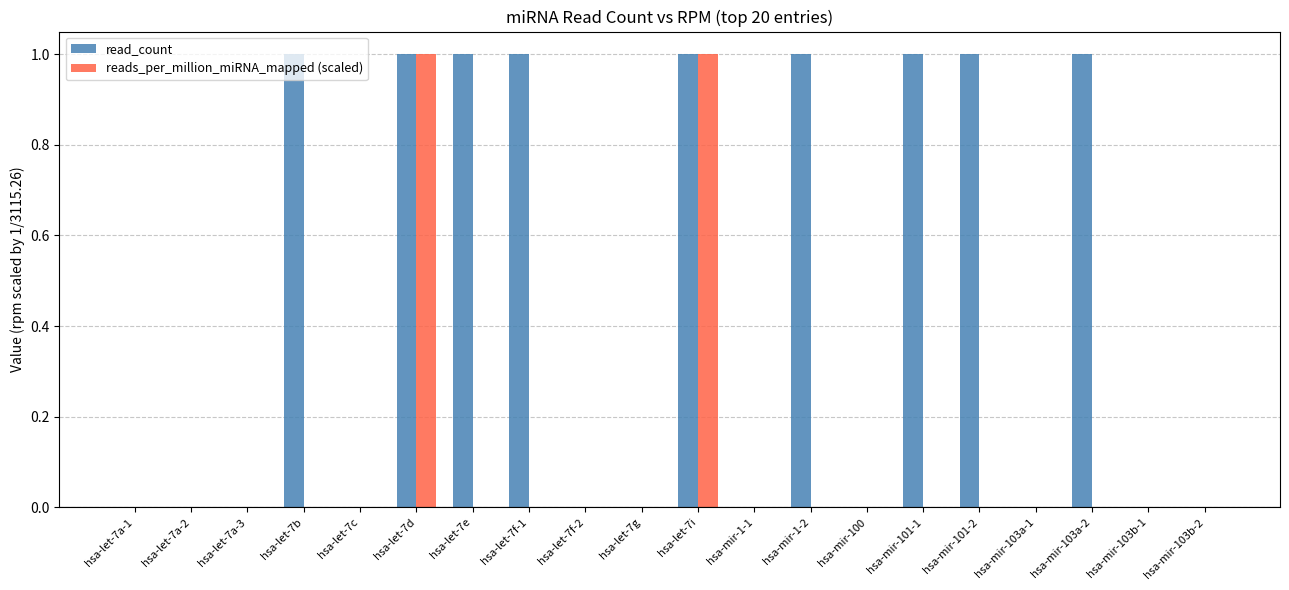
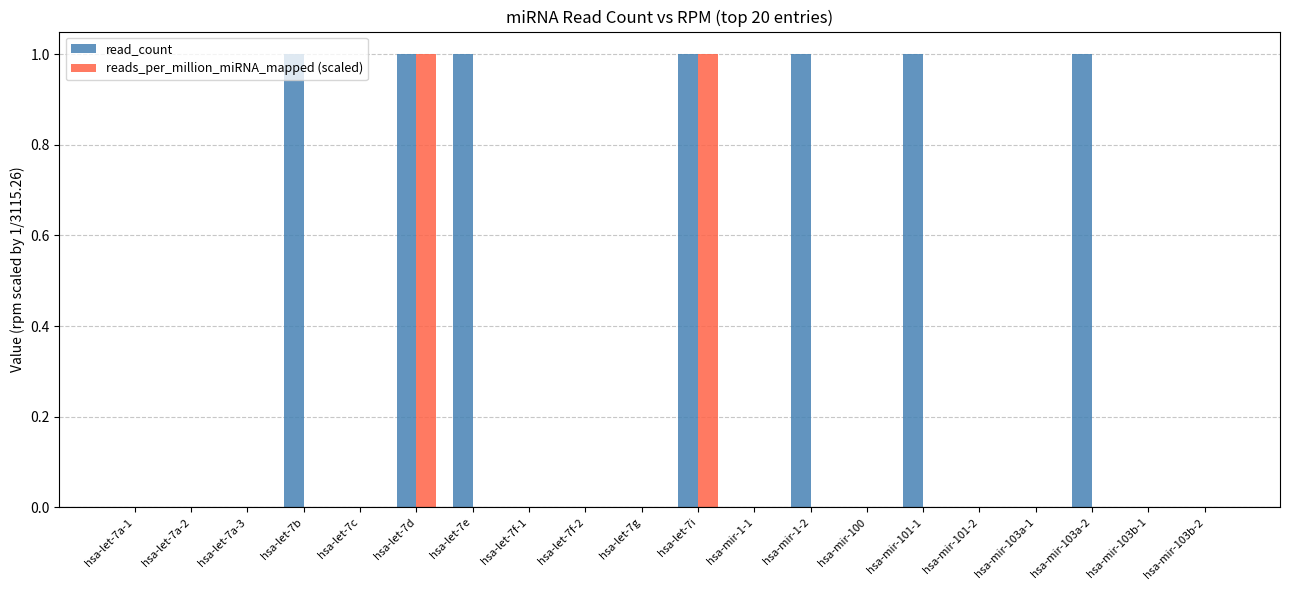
  {
    "read_count": {
      "hsa-let-7a-1": 0,
      "hsa-let-7a-2": 0,
      "hsa-let-7a-3": 0,
      "hsa-let-7c": 0,
      "hsa-let-7d": 1,
      "hsa-let-7e": 1,
-     "hsa-let-7f-1": 1,
+     "hsa-let-7f-1": 0,
      "hsa-let-7f-2": 0,
      "hsa-let-7g": 0,
      "hsa-let-7i": 1,
      "hsa-mir-1-1": 0,
      "hsa-mir-1-2": 1,
      "hsa-mir-100": 0,
      "hsa-mir-101-1": 1,
-     "hsa-mir-101-2": 1,
+     "hsa-mir-101-2": 0,
      "hsa-mir-103a-1": 0,
      "hsa-mir-103a-2": 1,
      "hsa-mir-103b-1": 0,
      "hsa-mir-103b-2": 0
    },
    "reads_per_million_miRNA_mapped (scaled)": {
      "hsa-let-7a-1": 0,
      "hsa-let-7a-2": 0,
      "hsa-let-7a-3": 0,
      "hsa-let-7b": 0,
      "hsa-let-7c": 0,
      "hsa-let-7d": 1,
      "hsa-let-7e": 0,
      "hsa-let-7f-1": 0,
      "hsa-let-7f-2": 0,
      "hsa-let-7g": 0,
      "hsa-let-7i": 1,
      "hsa-mir-1-1": 0,
      "hsa-mir-1-2": 0,
      "hsa-mir-100": 0,
      "hsa-mir-101-1": 0,
      "hsa-mir-101-2": 0,
      "hsa-mir-103a-1": 0,
      "hsa-mir-103a-2": 0,
      "hsa-mir-103b-1": 0,
      "hsa-mir-103b-2": 0
    }
  }
